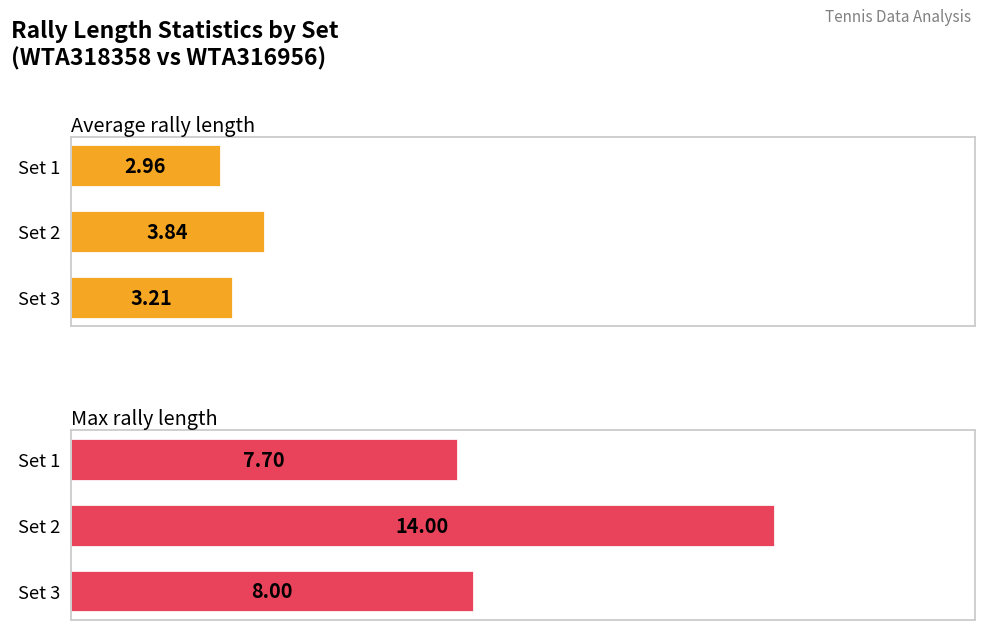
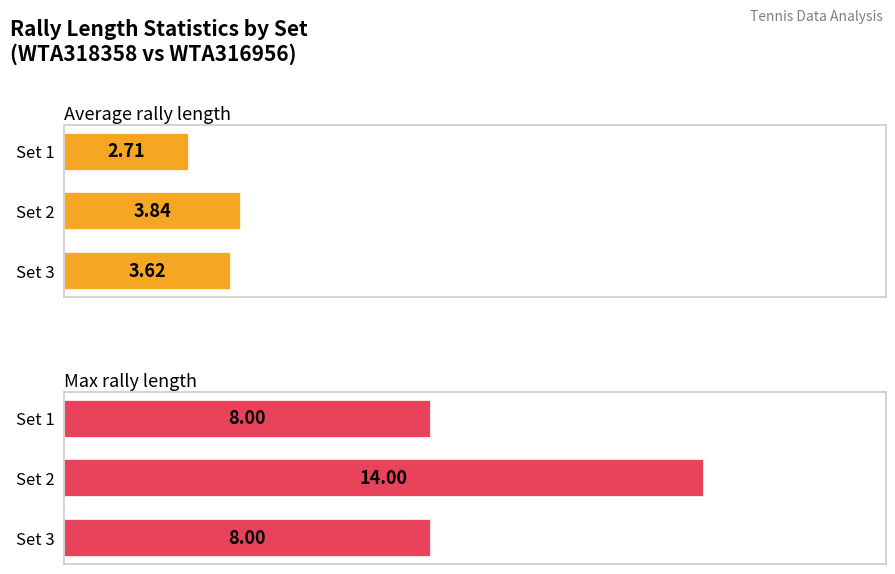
  {
    "Average rally length": {
-     "Set 1": 2.96,
+     "Set 1": 2.71,
      "Set 2": 3.84,
-     "Set 3": 3.21
+     "Set 3": 3.62
    },
    "Max rally length": {
-     "Set 1": 7.70,
+     "Set 1": 8.00,
      "Set 2": 14.00,
      "Set 3": 8.00
    }
  }
